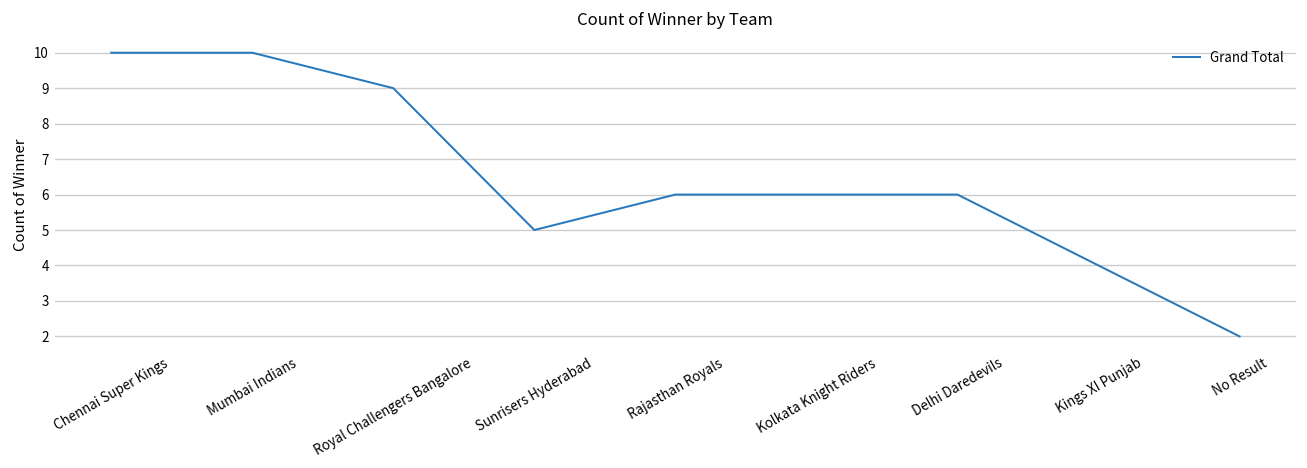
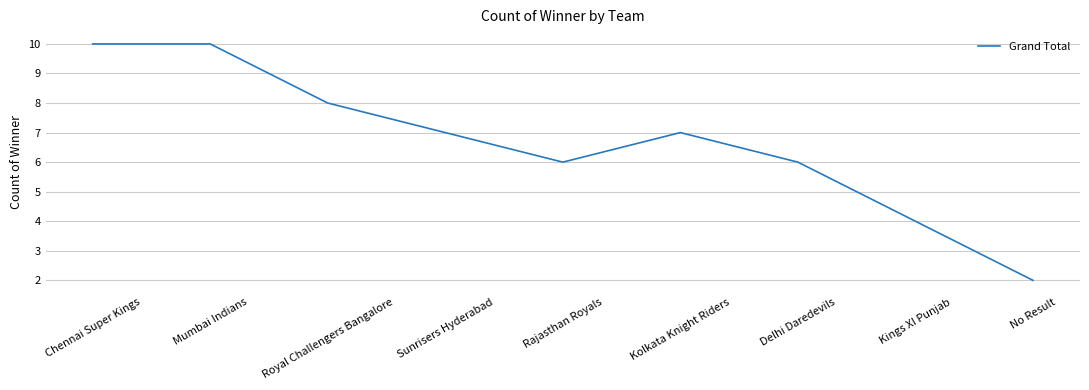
  {
    "Chennai Super Kings": 10,
    "Mumbai Indians": 10,
-   "Royal Challengers Bangalore": 9,
-   "Sunrisers Hyderabad": 5,
+   "Royal Challengers Bangalore": 8,
+   "Sunrisers Hyderabad": 7,
    "Rajasthan Royals": 6,
-   "Kolkata Knight Riders": 6,
+   "Kolkata Knight Riders": 7,
    "Delhi Daredevils": 6,
    "Kings XI Punjab": 4,
    "No Result": 2
  }
